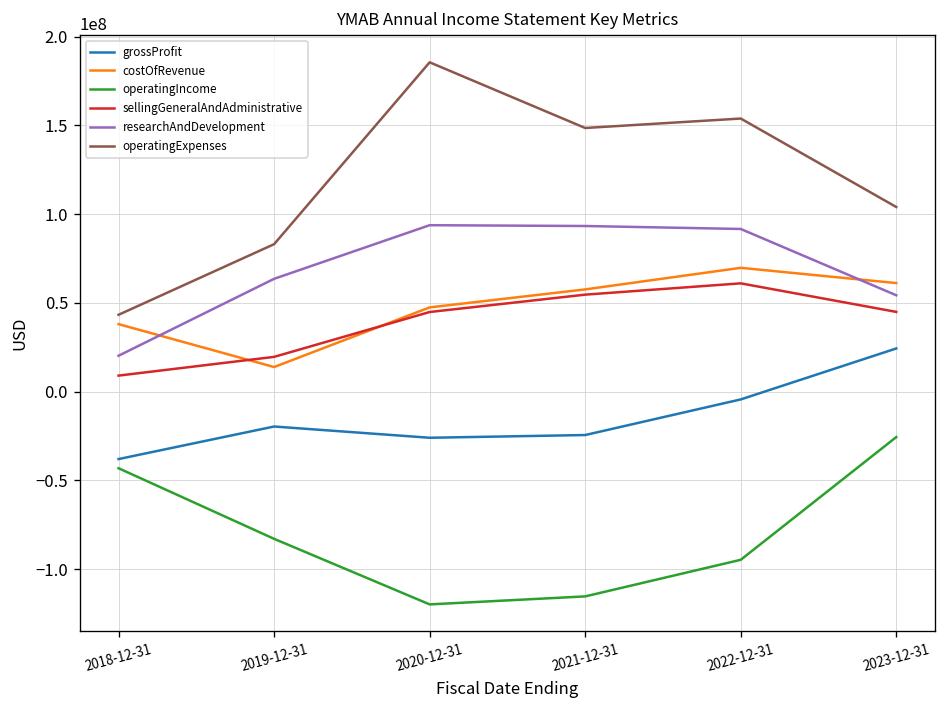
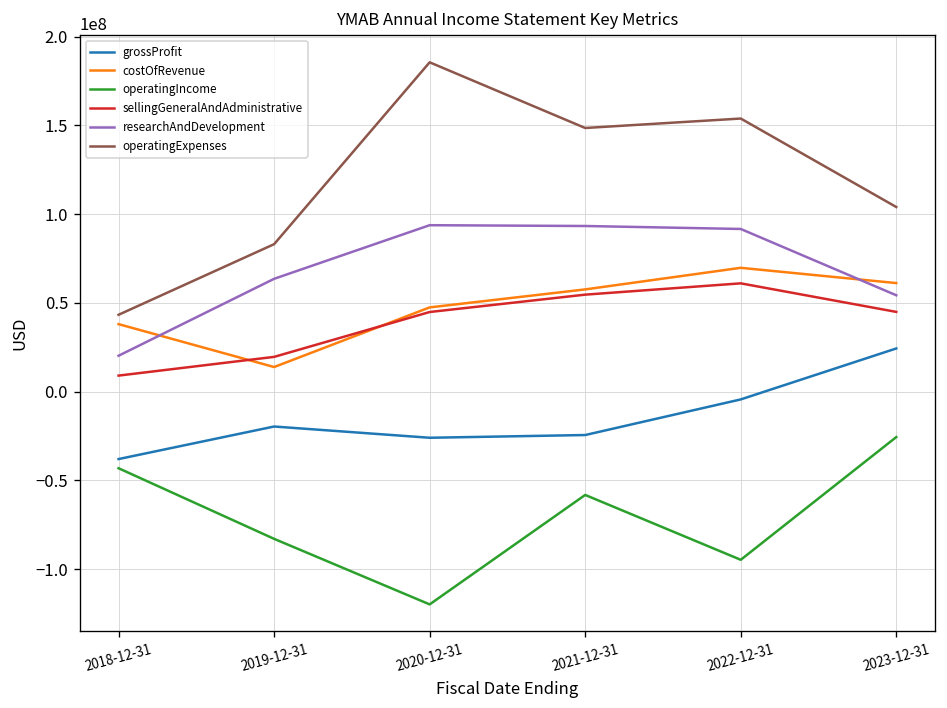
  {
    "grossProfit": {
      "2018-12-31": -38000000,
      "2019-12-31": -20000000,
      "2020-12-31": -26000000,
      "2021-12-31": -25000000,
      "2022-12-31": -4000000,
      "2023-12-31": 24000000
    },
    "costOfRevenue": {
      "2018-12-31": 38000000,
      "2019-12-31": 14000000,
      "2020-12-31": 47000000,
      "2021-12-31": 58000000,
      "2022-12-31": 70000000,
      "2023-12-31": 61000000
    },
    "operatingIncome": {
      "2018-12-31": -43000000,
      "2019-12-31": -83000000,
      "2020-12-31": -120000000,
-     "2021-12-31": -115000000,
+     "2021-12-31": -58000000,
      "2022-12-31": -95000000,
      "2023-12-31": -26000000
    },
    "sellingGeneralAndAdministrative": {
      "2018-12-31": 9000000,
      "2019-12-31": 20000000,
      "2020-12-31": 45000000,
      "2021-12-31": 55000000,
      "2022-12-31": 61000000,
      "2023-12-31": 45000000
    },
    "researchAndDevelopment": {
      "2018-12-31": 20000000,
      "2019-12-31": 63000000,
      "2020-12-31": 94000000,
      "2021-12-31": 93000000,
      "2022-12-31": 92000000,
      "2023-12-31": 54000000
    },
    "operatingExpenses": {
      "2018-12-31": 43000000,
      "2019-12-31": 83000000,
      "2020-12-31": 185000000,
      "2021-12-31": 148000000,
      "2022-12-31": 154000000,
      "2023-12-31": 104000000
    }
  }
